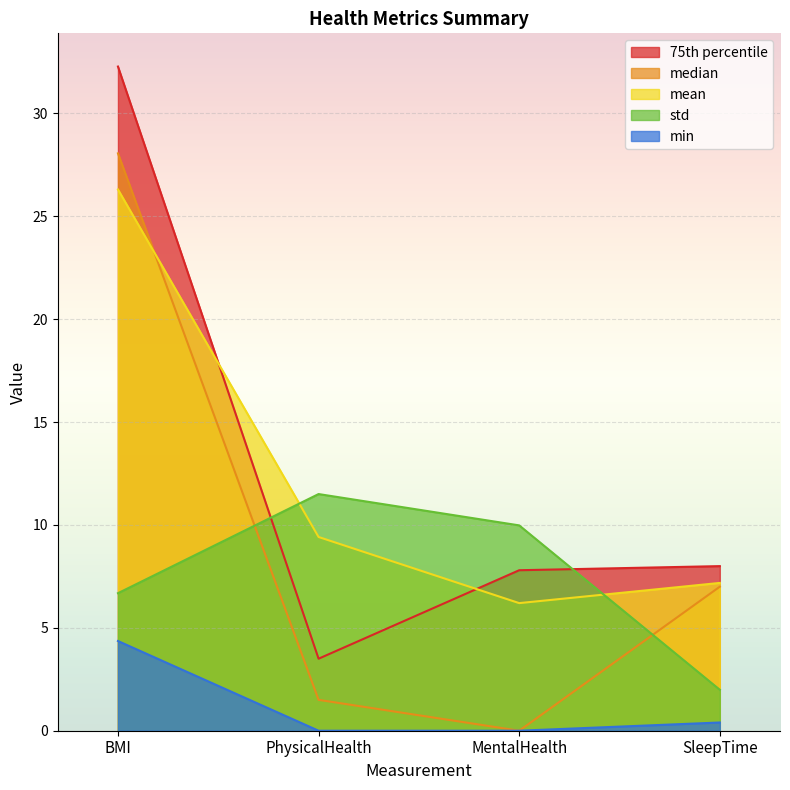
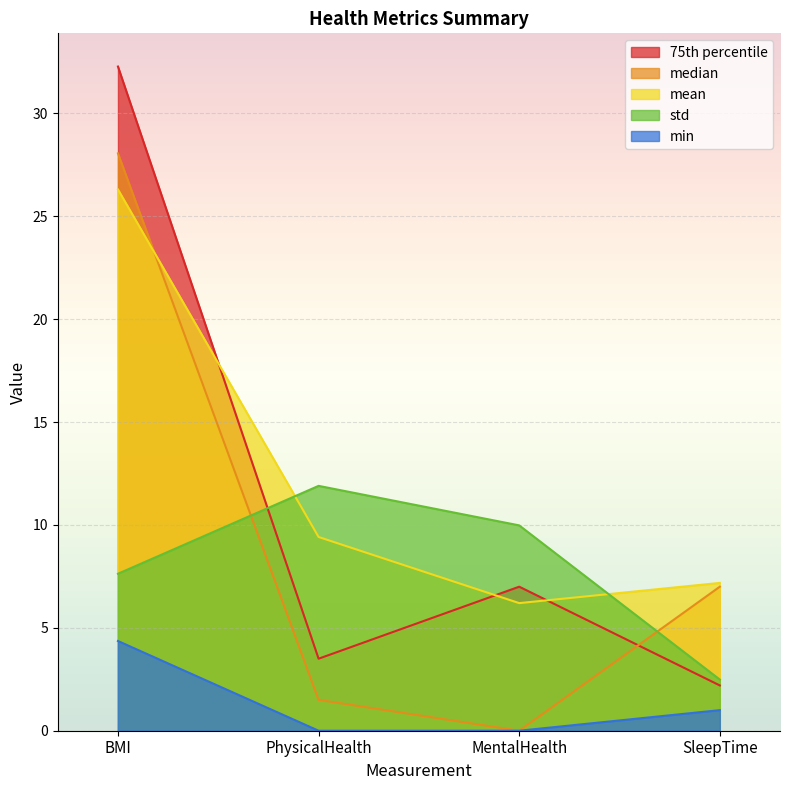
  {
    "75th percentile": {
      "BMI": 32.3,
      "PhysicalHealth": 3.5,
-     "MentalHealth": 7.8,
-     "SleepTime": 8.0
+     "MentalHealth": 7.0,
+     "SleepTime": 2.2
    },
    "median": {
      "BMI": 28.1,
      "PhysicalHealth": 1.5,
      "SleepTime": 7.0
    },
    "mean": {
      "BMI": 26.3,
      "PhysicalHealth": 9.4,
      "MentalHealth": 6.2,
      "SleepTime": 7.2
    },
    "std": {
-     "BMI": 6.7,
-     "PhysicalHealth": 11.5,
+     "BMI": 7.6,
+     "PhysicalHealth": 11.9,
      "MentalHealth": 10.0,
-     "SleepTime": 2.0
+     "SleepTime": 2.5
    },
    "min": {
      "BMI": 4.4,
      "PhysicalHealth": 0.0,
-     "SleepTime": 0.4
+     "SleepTime": 1.0
    }
  }
